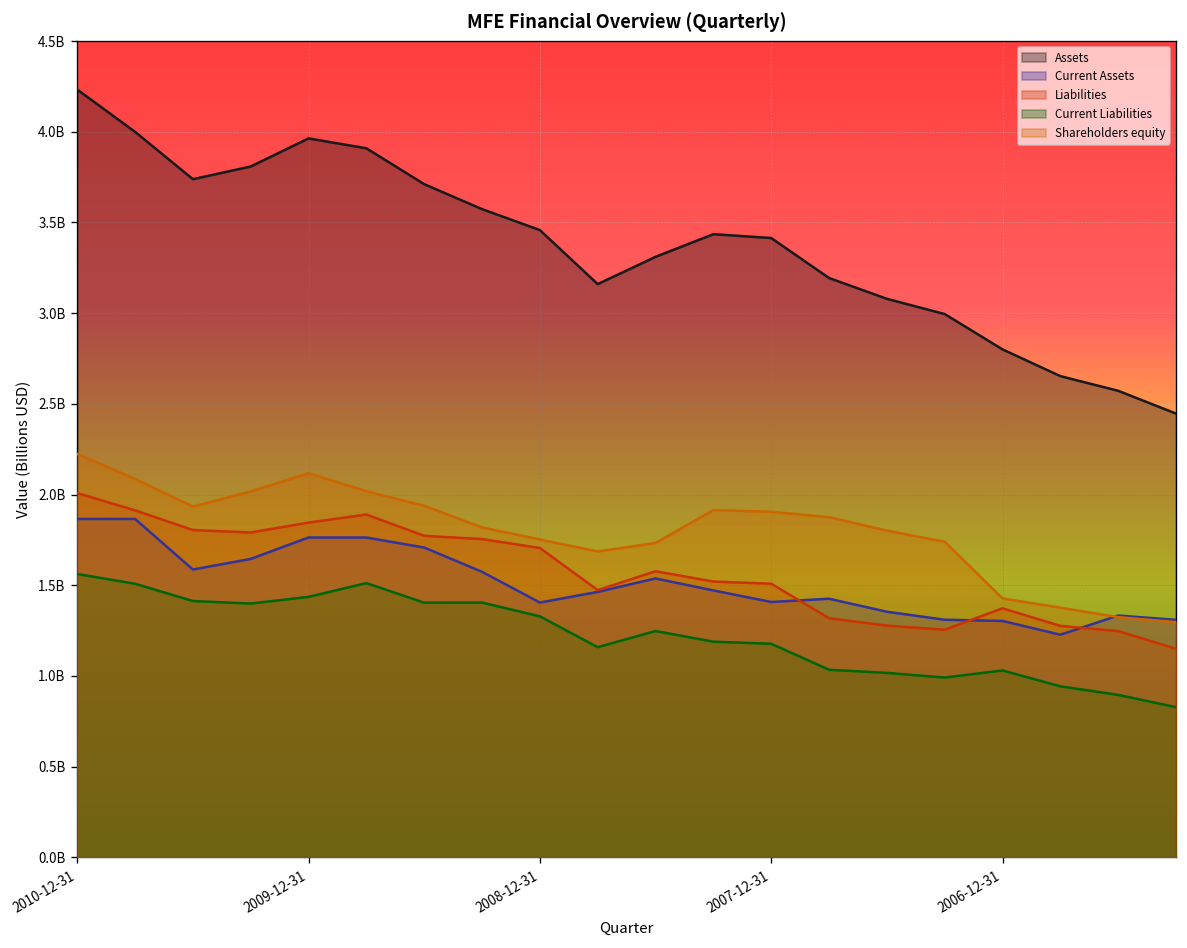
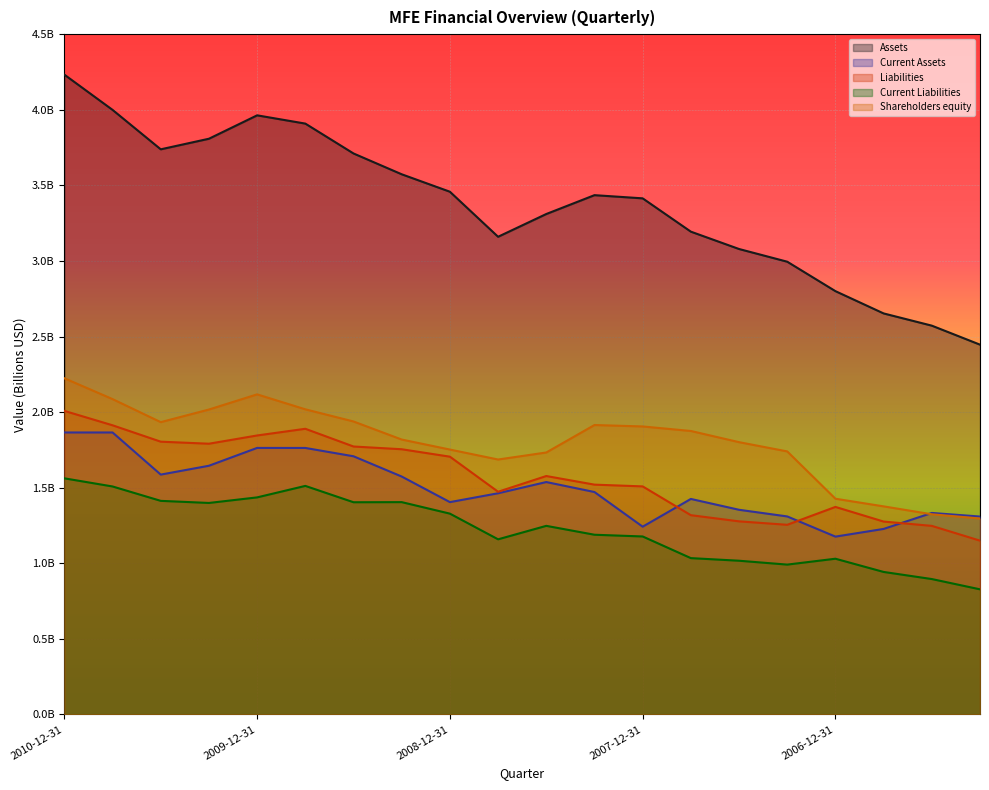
  {
    "Current Assets": {
      "2010-12-31": 1870000000,
      "2009-12-31": 1760000000,
      "2008-12-31": 1400000000,
-     "2007-12-31": 1410000000,
-     "2006-12-31": 1300000000
+     "2007-12-31": 1240000000,
+     "2006-12-31": 1180000000
    }
  }
